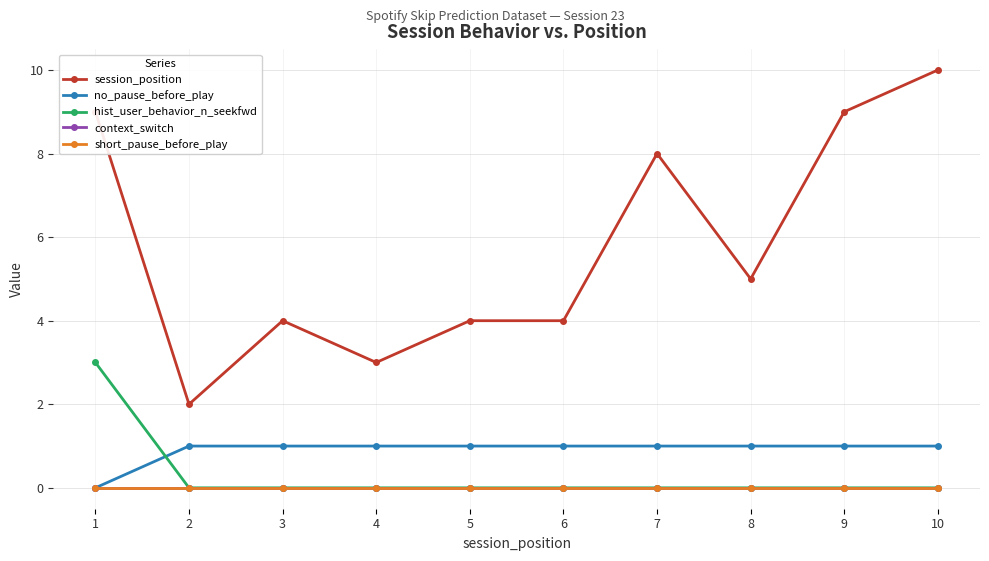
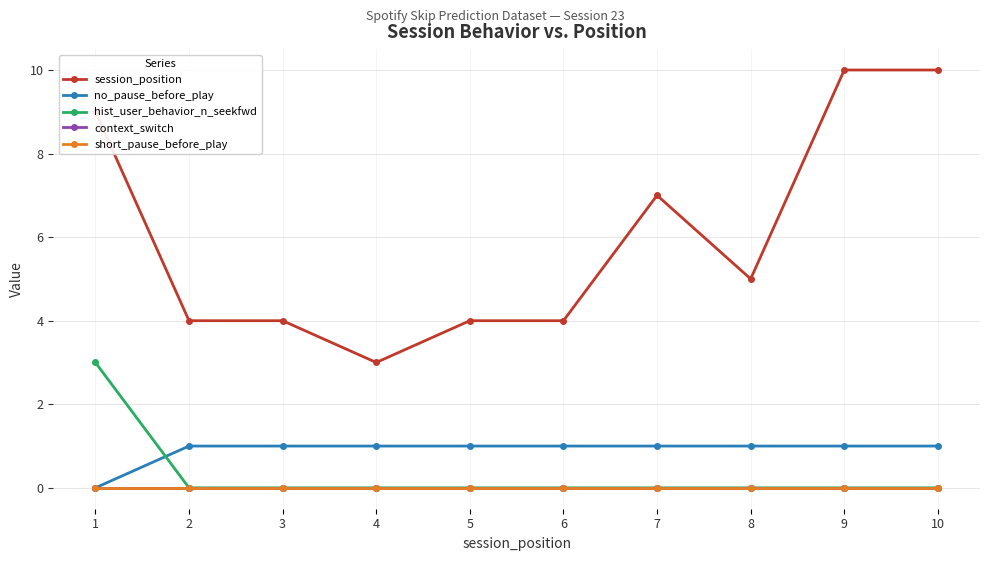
  {
    "session_position": {
-     "2": 2,
+     "2": 4,
      "3": 4,
      "4": 3,
      "5": 4,
      "6": 4,
-     "7": 8,
+     "7": 7,
      "8": 5,
-     "9": 9,
+     "9": 10,
      "10": 10
    },
    "no_pause_before_play": {
      "2": 1,
      "3": 1,
      "4": 1,
      "5": 1,
      "6": 1,
      "7": 1,
      "8": 1,
      "9": 1,
      "10": 1
    },
    "hist_user_behavior_n_seekfwd": {
      "1": 3
    }
  }
